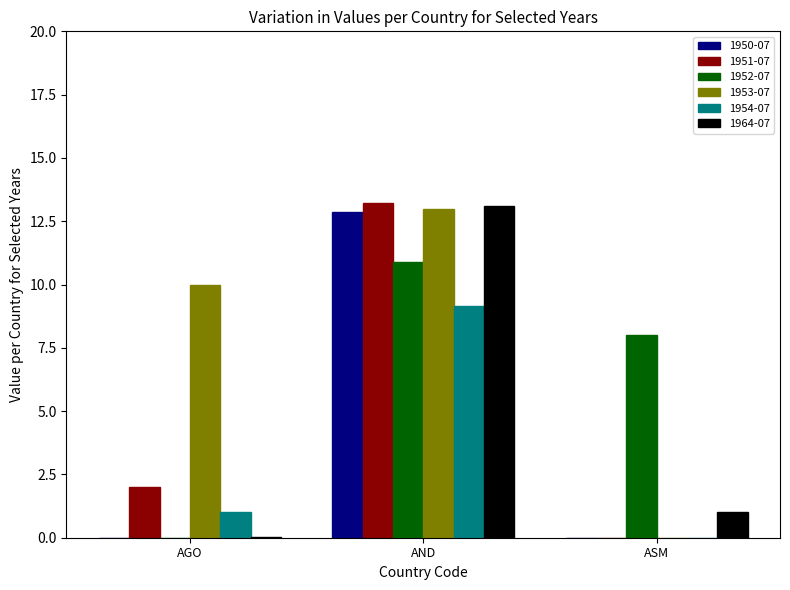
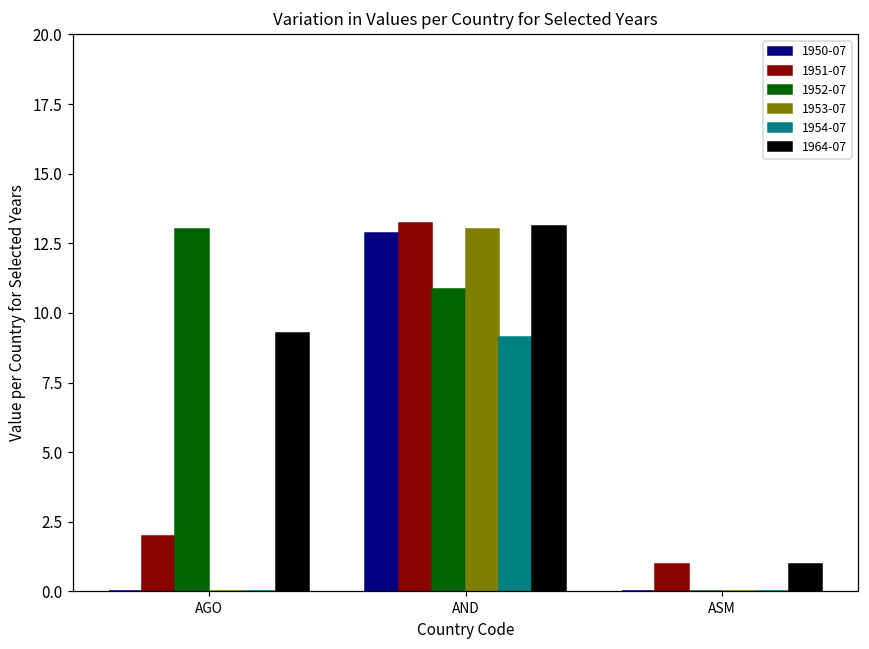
  {
    "1950-07": {
      "AGO": 0.0,
      "AND": 12.9,
      "ASM": 0.0
    },
    "1951-07": {
      "AGO": 2,
      "AND": 13.2,
-     "ASM": 0
+     "ASM": 1
    },
    "1952-07": {
-     "AGO": 0,
+     "AGO": 13,
      "AND": 10.9,
-     "ASM": 8
+     "ASM": 0
    },
    "1953-07": {
-     "AGO": 10,
+     "AGO": 0,
      "AND": 13,
      "ASM": 0
    },
    "1954-07": {
-     "AGO": 1,
+     "AGO": 0,
      "AND": 9.2,
      "ASM": 0
    },
    "1964-07": {
-     "AGO": 0.0,
+     "AGO": 9.3,
      "AND": 13.1,
      "ASM": 1.0
    }
  }
